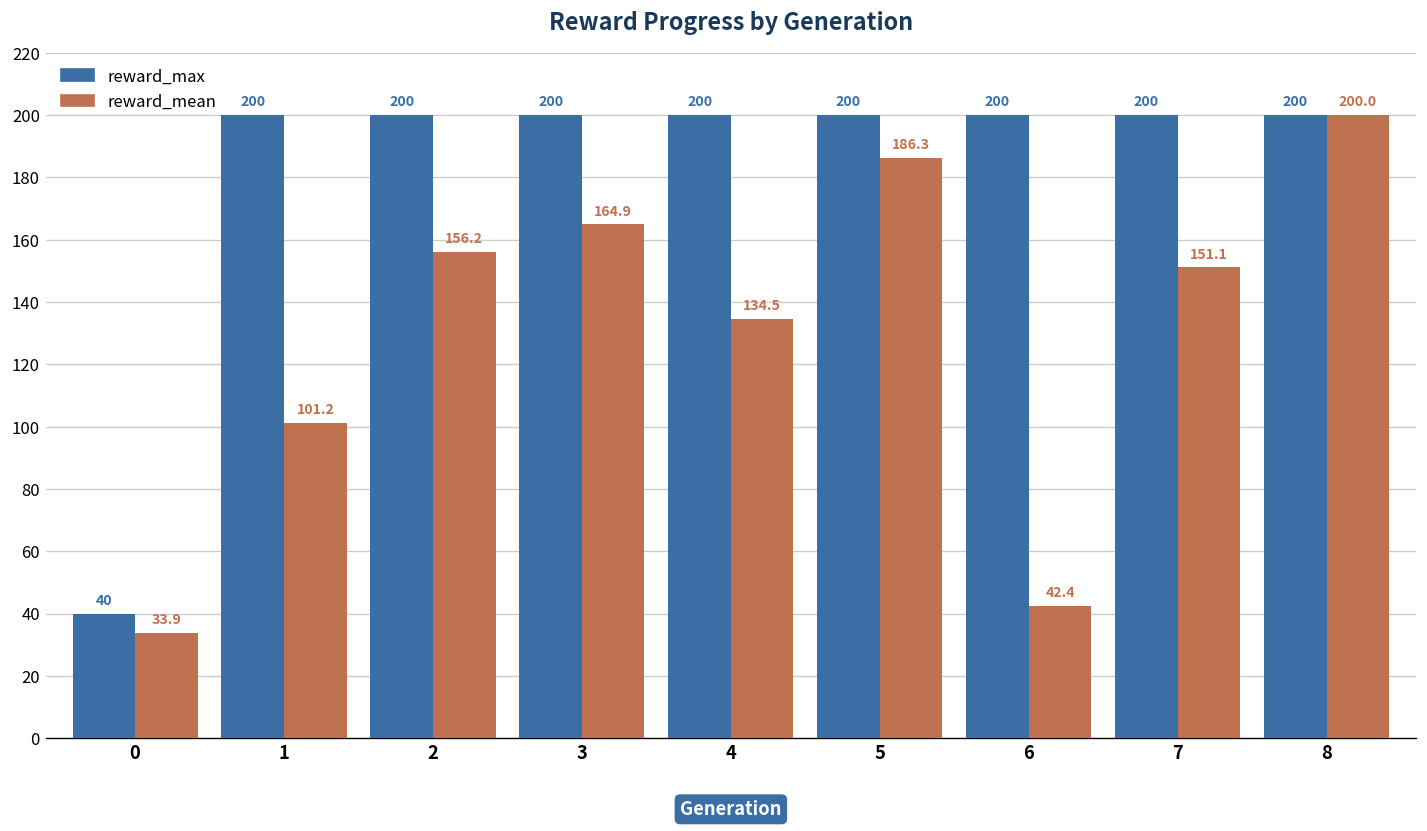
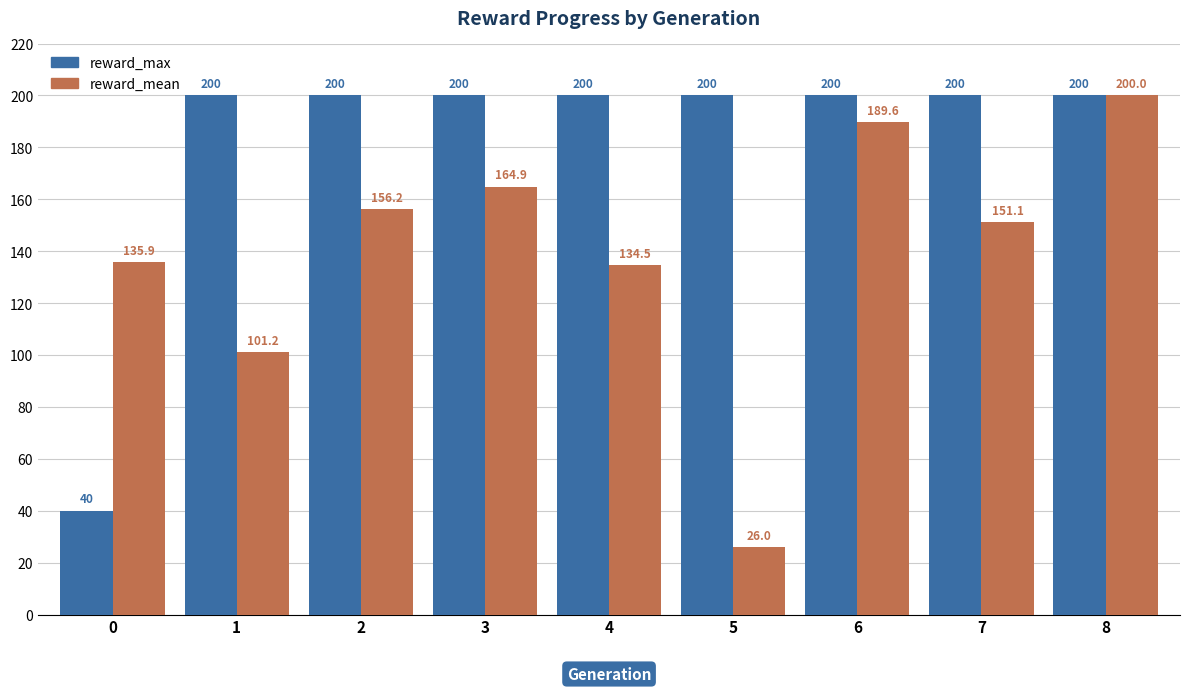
  {
    "reward_max": {
      "0": 40,
      "1": 200,
      "2": 200,
      "3": 200,
      "4": 200,
      "5": 200,
      "6": 200,
      "7": 200,
      "8": 200
    },
    "reward_mean": {
-     "0": 33.9,
+     "0": 135.9,
      "1": 101.2,
      "2": 156.2,
      "3": 164.9,
      "4": 134.5,
-     "5": 186.3,
-     "6": 42.4,
+     "5": 26.0,
+     "6": 189.6,
      "7": 151.1,
      "8": 200.0
    }
  }
